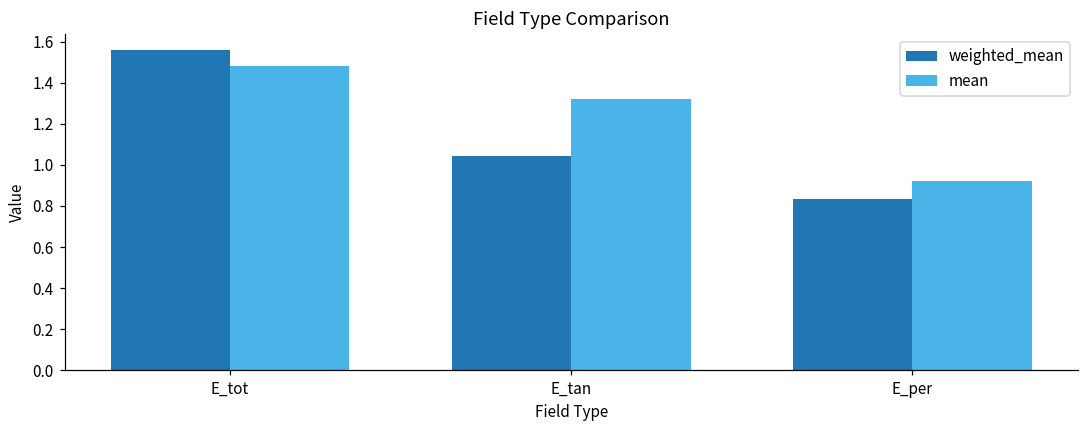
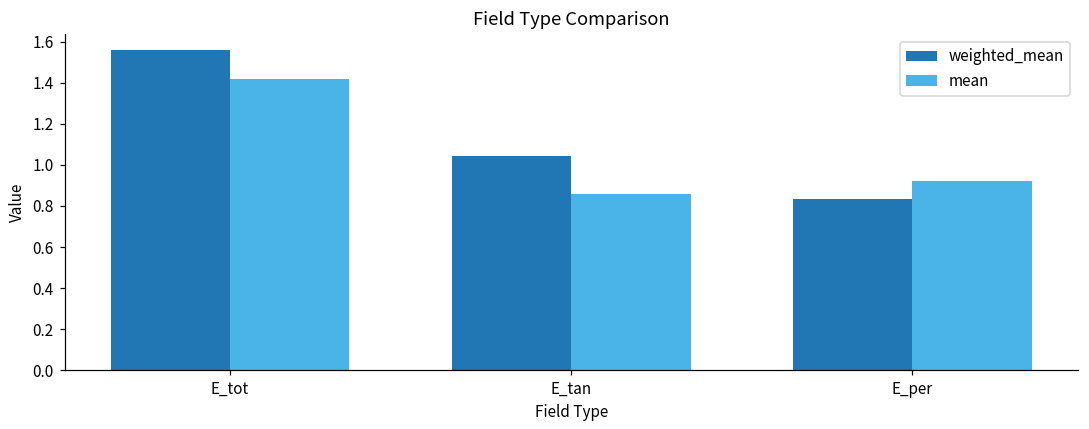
  {
    "weighted_mean": {
      "E_tot": 1.56,
      "E_tan": 1.04,
      "E_per": 0.84
    },
    "mean": {
-     "E_tot": 1.48,
-     "E_tan": 1.32,
+     "E_tot": 1.42,
+     "E_tan": 0.86,
      "E_per": 0.92
    }
  }
